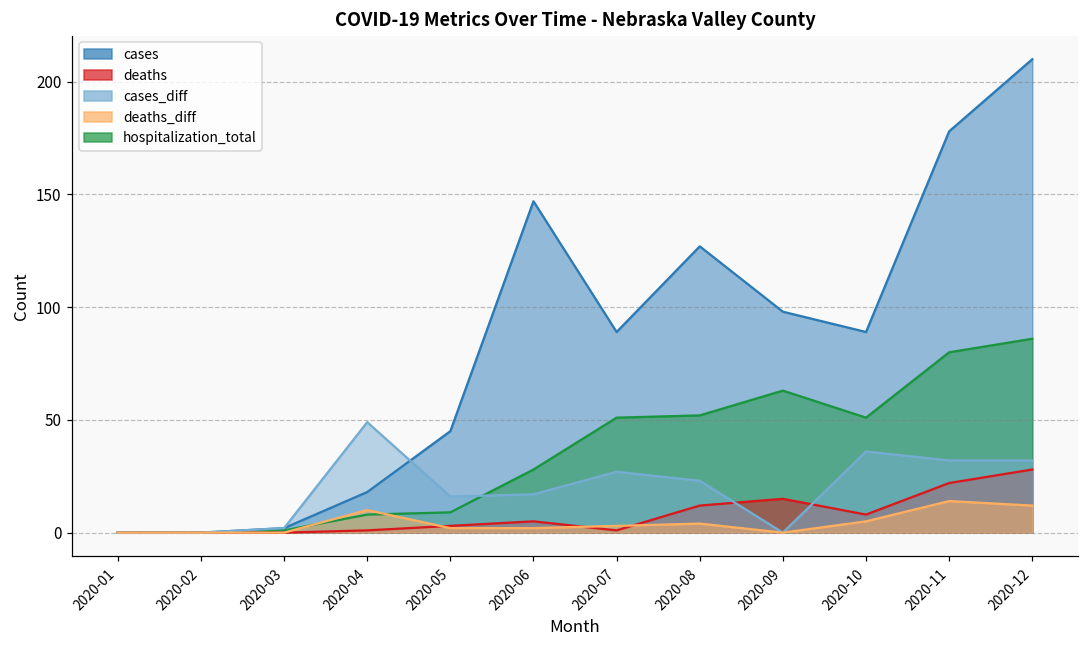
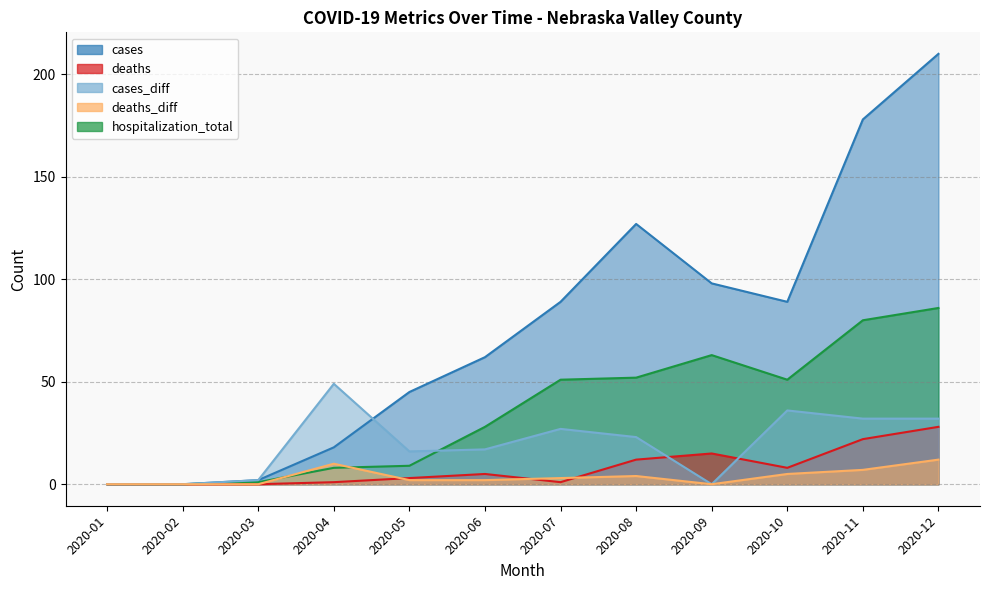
  {
    "cases": {
      "2020-04": 18,
      "2020-05": 45,
-     "2020-06": 147,
+     "2020-06": 62,
      "2020-07": 89,
      "2020-08": 127,
      "2020-09": 98,
      "2020-10": 89,
      "2020-11": 178,
      "2020-12": 210
    },
    "hospitalization_total": {
      "2020-04": 8,
      "2020-05": 9,
      "2020-06": 28,
      "2020-07": 51,
      "2020-08": 52,
      "2020-09": 63,
      "2020-10": 51,
      "2020-11": 80,
      "2020-12": 86
    },
    "deaths": {
      "2020-04": 1,
      "2020-06": 5,
      "2020-07": 1,
      "2020-08": 12,
      "2020-09": 15,
      "2020-10": 8,
      "2020-11": 22,
      "2020-12": 28
    },
    "cases_diff": {
      "2020-04": 49,
      "2020-05": 16,
      "2020-06": 17,
      "2020-07": 27,
      "2020-08": 23,
      "2020-10": 36,
      "2020-11": 32,
      "2020-12": 32
    },
    "deaths_diff": {
      "2020-04": 10,
      "2020-06": 2,
      "2020-07": 3,
      "2020-08": 4,
      "2020-10": 5,
-     "2020-11": 14,
+     "2020-11": 7,
      "2020-12": 12
    }
  }
